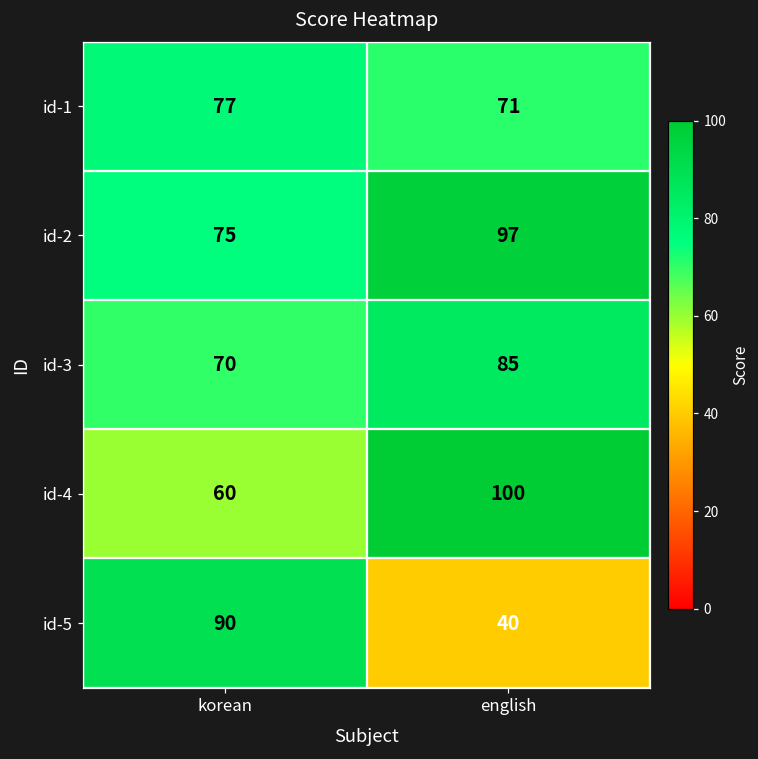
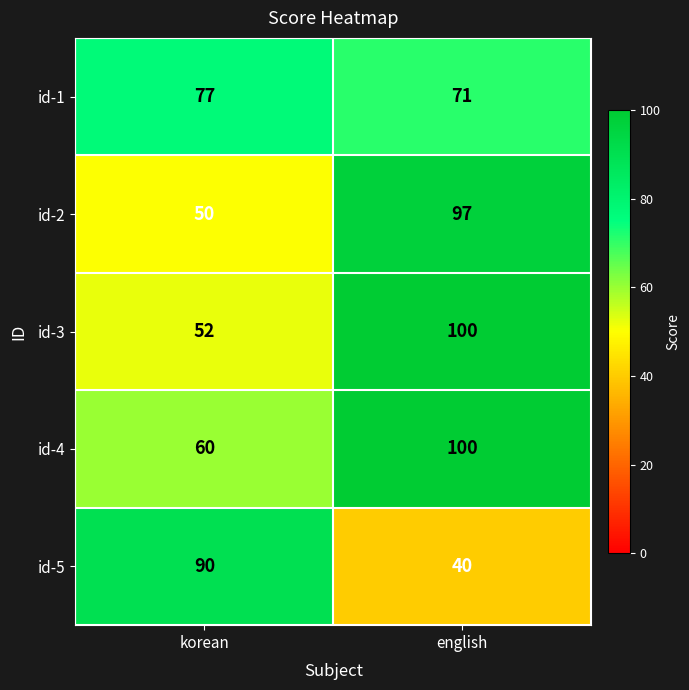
  {
    "id-1": {
      "korean": 77,
      "english": 71
    },
    "id-2": {
-     "korean": 75,
+     "korean": 50,
      "english": 97
    },
    "id-3": {
-     "korean": 70,
-     "english": 85
+     "korean": 52,
+     "english": 100
    },
    "id-4": {
      "korean": 60,
      "english": 100
    },
    "id-5": {
      "korean": 90,
      "english": 40
    }
  }
